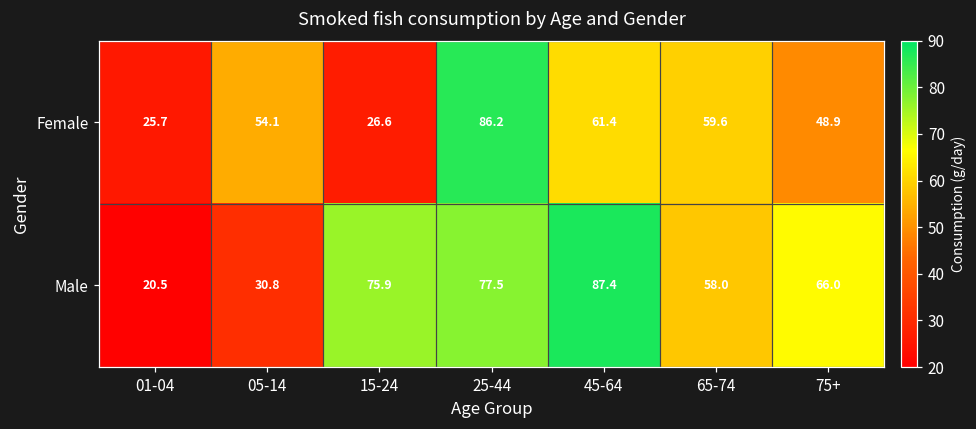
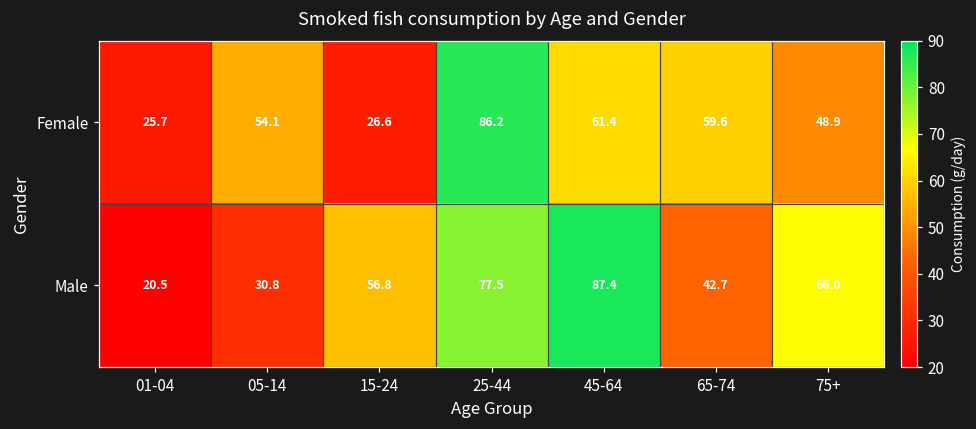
  {
    "Female": {
      "01-04": 25.7,
      "05-14": 54.1,
      "15-24": 26.6,
      "25-44": 86.2,
      "45-64": 61.4,
      "65-74": 59.6,
      "75+": 48.9
    },
    "Male": {
      "01-04": 20.5,
      "05-14": 30.8,
-     "15-24": 75.9,
+     "15-24": 56.8,
      "25-44": 77.5,
      "45-64": 87.4,
-     "65-74": 58.0,
+     "65-74": 42.7,
      "75+": 66.0
    }
  }
